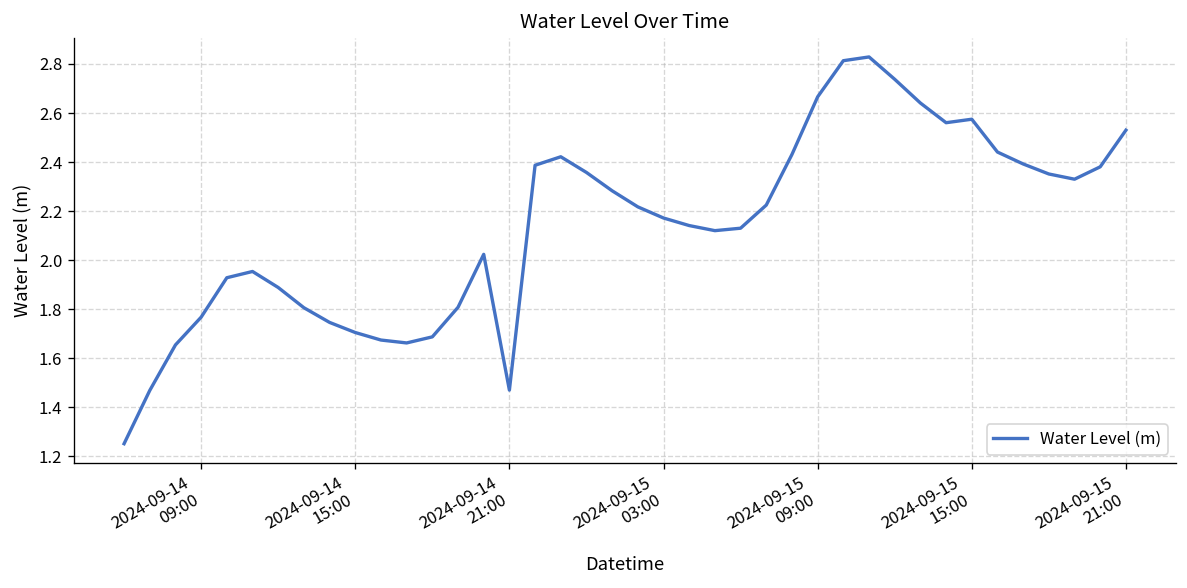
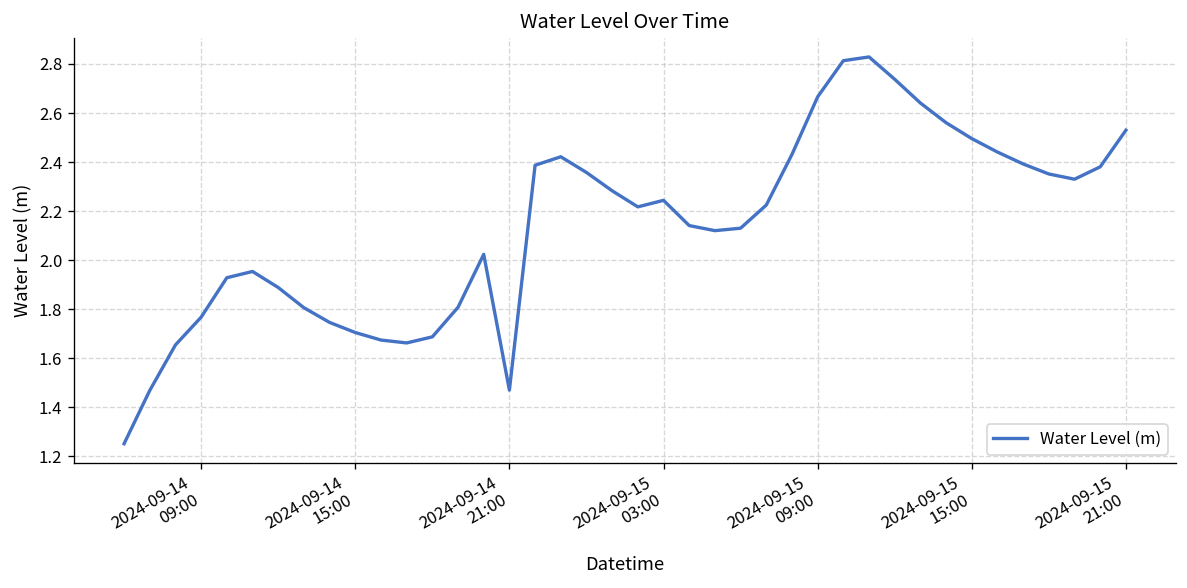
  {
    "2024-09-14 09:00": 1.77,
    "2024-09-14 15:00": 1.70,
    "2024-09-14 21:00": 1.47,
-   "2024-09-15 03:00": 2.17,
+   "2024-09-15 03:00": 2.24,
    "2024-09-15 09:00": 2.67,
-   "2024-09-15 15:00": 2.57,
+   "2024-09-15 15:00": 2.50,
    "2024-09-15 21:00": 2.53
  }
